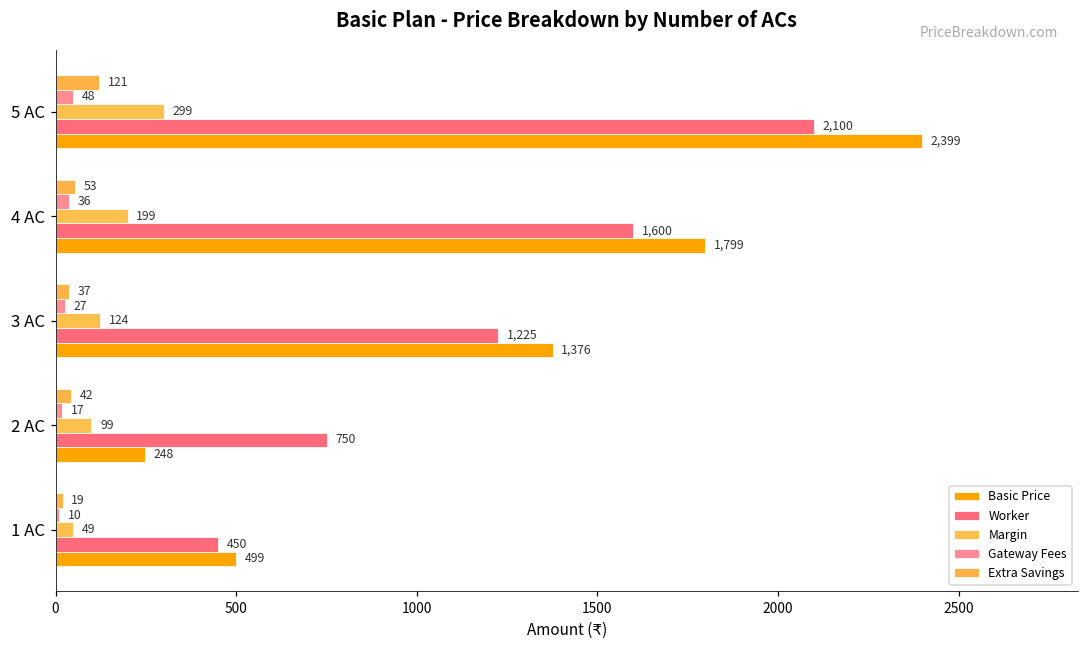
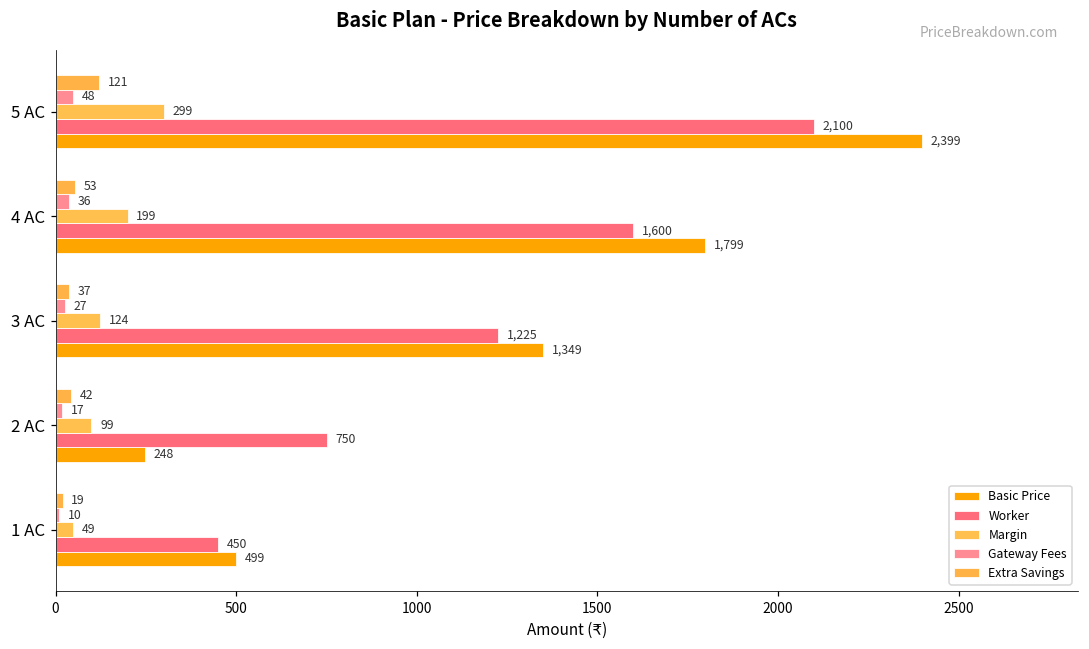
  {
    "Basic Price": {
      "5 AC": "2,399",
      "4 AC": "1,799",
-     "3 AC": "1,376",
+     "3 AC": "1,349",
      "2 AC": "248",
      "1 AC": "499"
    }
  }
